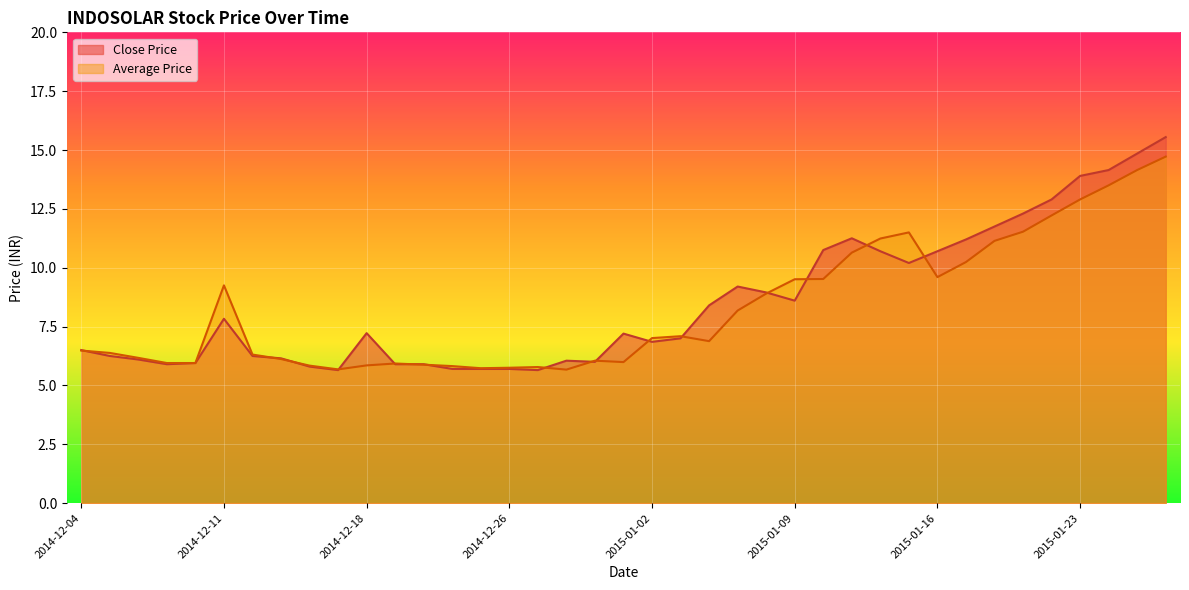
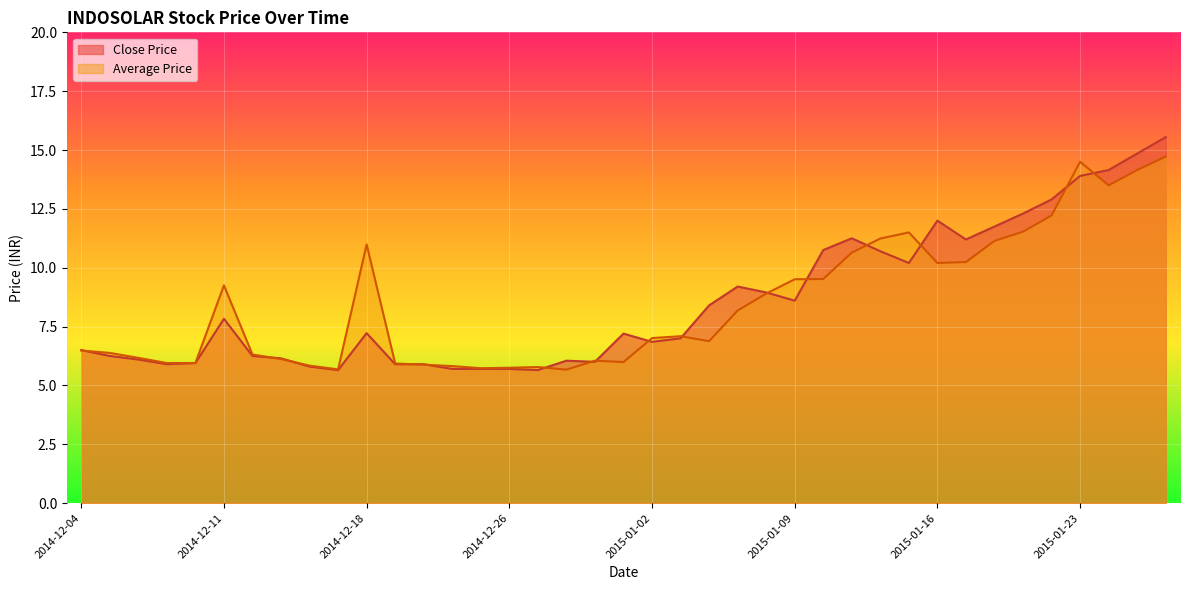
  {
    "Close Price": {
      "2014-12-11": 7.8,
      "2014-12-18": 7.2,
      "2015-01-02": 6.9,
      "2015-01-09": 8.6,
-     "2015-01-16": 10.7,
+     "2015-01-16": 12.0,
      "2015-01-23": 13.9
    },
    "Average Price": {
      "2014-12-11": 9.3,
-     "2014-12-18": 5.9,
+     "2014-12-18": 11.0,
      "2015-01-02": 7.0,
      "2015-01-09": 9.5,
-     "2015-01-16": 9.6,
-     "2015-01-23": 12.9
+     "2015-01-16": 10.2,
+     "2015-01-23": 14.5
    }
  }
